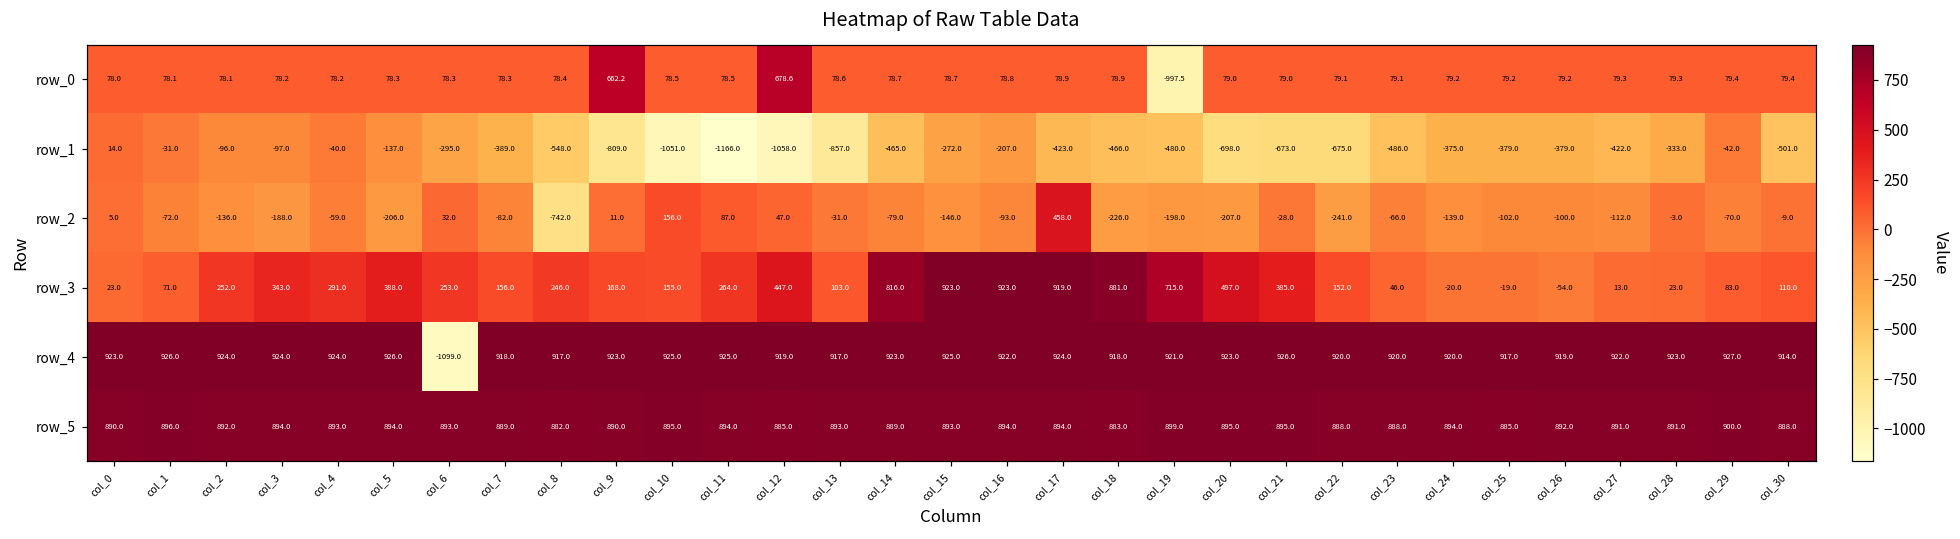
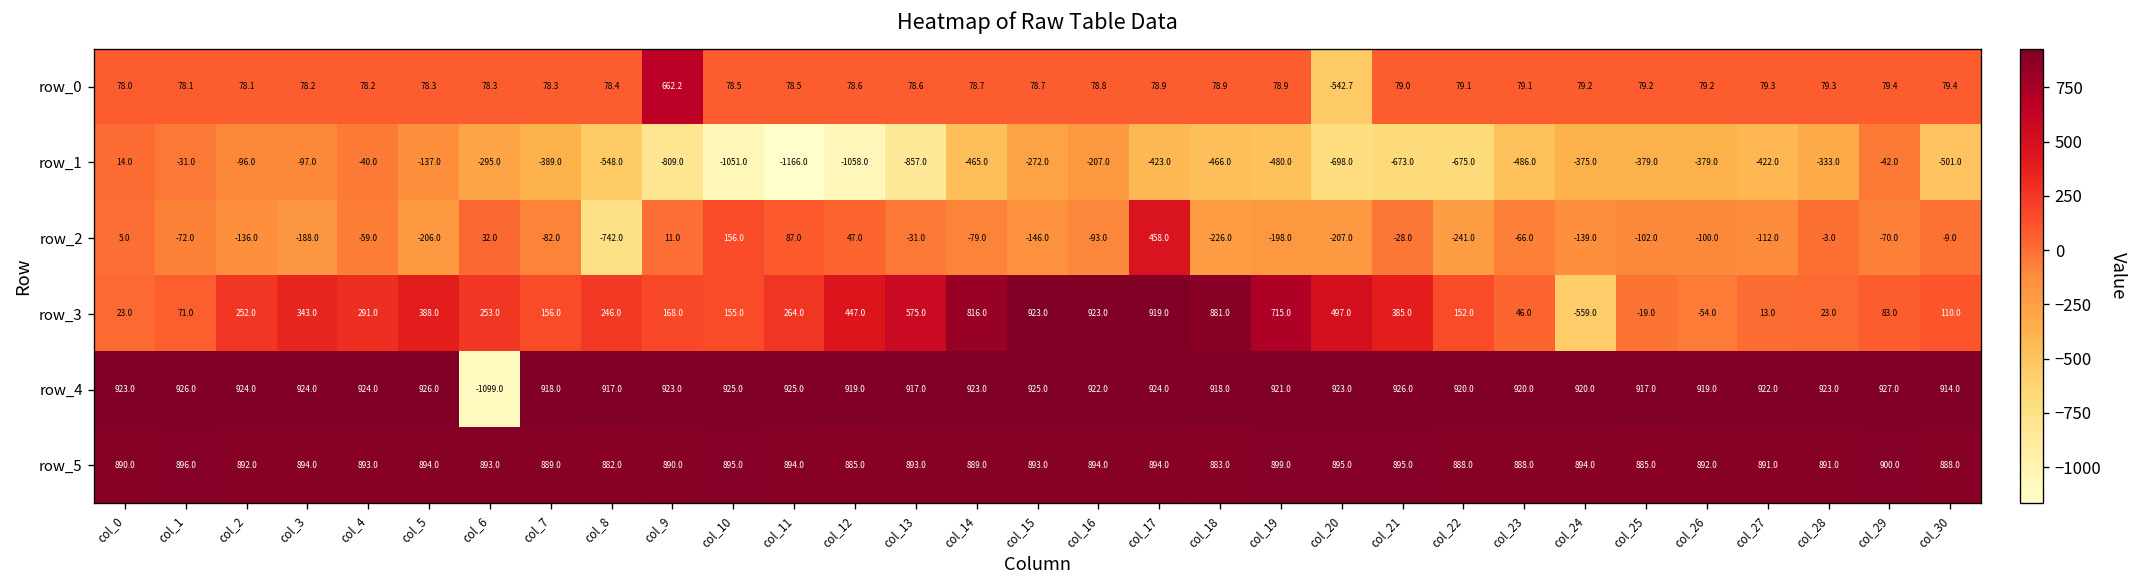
  {
    "row_0": {
      "col_0": 78.0,
      "col_1": 78.1,
      "col_2": 78.1,
      "col_3": 78.2,
      "col_4": 78.2,
      "col_5": 78.3,
      "col_6": 78.3,
      "col_7": 78.3,
      "col_8": 78.4,
      "col_9": 662.2,
      "col_10": 78.5,
      "col_11": 78.5,
-     "col_12": 678.6,
+     "col_12": 78.6,
      "col_13": 78.6,
      "col_14": 78.7,
      "col_15": 78.7,
      "col_16": 78.8,
      "col_17": 78.9,
      "col_18": 78.9,
-     "col_19": -997.5,
-     "col_20": 79.0,
+     "col_19": 78.9,
+     "col_20": -542.7,
      "col_21": 79.0,
      "col_22": 79.1,
      "col_23": 79.1,
      "col_24": 79.2,
      "col_25": 79.2,
      "col_26": 79.2,
      "col_27": 79.3,
      "col_28": 79.3,
      "col_29": 79.4,
      "col_30": 79.4
    },
    "row_1": {
      "col_0": 14.0,
      "col_1": -31.0,
      "col_2": -96.0,
      "col_3": -97.0,
      "col_4": -40.0,
      "col_5": -137.0,
      "col_6": -295.0,
      "col_7": -389.0,
      "col_8": -548.0,
      "col_9": -809.0,
      "col_10": -1051.0,
      "col_11": -1166.0,
      "col_12": -1058.0,
      "col_13": -857.0,
      "col_14": -465.0,
      "col_15": -272.0,
      "col_16": -207.0,
      "col_17": -423.0,
      "col_18": -466.0,
      "col_19": -480.0,
      "col_20": -698.0,
      "col_21": -673.0,
      "col_22": -675.0,
      "col_23": -486.0,
      "col_24": -375.0,
      "col_25": -379.0,
      "col_26": -379.0,
      "col_27": -422.0,
      "col_28": -333.0,
      "col_29": -42.0,
      "col_30": -501.0
    },
    "row_2": {
      "col_0": 5.0,
      "col_1": -72.0,
      "col_2": -136.0,
      "col_3": -188.0,
      "col_4": -59.0,
      "col_5": -206.0,
      "col_6": 32.0,
      "col_7": -82.0,
      "col_8": -742.0,
      "col_9": 11.0,
      "col_10": 156.0,
      "col_11": 87.0,
      "col_12": 47.0,
      "col_13": -31.0,
      "col_14": -79.0,
      "col_15": -146.0,
      "col_16": -93.0,
      "col_17": 458.0,
      "col_18": -226.0,
      "col_19": -198.0,
      "col_20": -207.0,
      "col_21": -28.0,
      "col_22": -241.0,
      "col_23": -66.0,
      "col_24": -139.0,
      "col_25": -102.0,
      "col_26": -100.0,
      "col_27": -112.0,
      "col_28": -3.0,
      "col_29": -70.0,
      "col_30": -9.0
    },
    "row_3": {
      "col_0": 23.0,
      "col_1": 71.0,
      "col_2": 252.0,
      "col_3": 343.0,
      "col_4": 291.0,
      "col_5": 388.0,
      "col_6": 253.0,
      "col_7": 156.0,
      "col_8": 246.0,
      "col_9": 168.0,
      "col_10": 155.0,
      "col_11": 264.0,
      "col_12": 447.0,
-     "col_13": 103.0,
+     "col_13": 575.0,
      "col_14": 816.0,
      "col_15": 923.0,
      "col_16": 923.0,
      "col_17": 919.0,
      "col_18": 881.0,
      "col_19": 715.0,
      "col_20": 497.0,
      "col_21": 385.0,
      "col_22": 152.0,
      "col_23": 46.0,
-     "col_24": -20.0,
+     "col_24": -559.0,
      "col_25": -19.0,
      "col_26": -54.0,
      "col_27": 13.0,
      "col_28": 23.0,
      "col_29": 83.0,
      "col_30": 110.0
    },
    "row_4": {
      "col_0": 923.0,
      "col_1": 926.0,
      "col_2": 924.0,
      "col_3": 924.0,
      "col_4": 924.0,
      "col_5": 926.0,
      "col_6": -1099.0,
      "col_7": 918.0,
      "col_8": 917.0,
      "col_9": 923.0,
      "col_10": 925.0,
      "col_11": 925.0,
      "col_12": 919.0,
      "col_13": 917.0,
      "col_14": 923.0,
      "col_15": 925.0,
      "col_16": 922.0,
      "col_17": 924.0,
      "col_18": 918.0,
      "col_19": 921.0,
      "col_20": 923.0,
      "col_21": 926.0,
      "col_22": 920.0,
      "col_23": 920.0,
      "col_24": 920.0,
      "col_25": 917.0,
      "col_26": 919.0,
      "col_27": 922.0,
      "col_28": 923.0,
      "col_29": 927.0,
      "col_30": 914.0
    },
    "row_5": {
      "col_0": 890.0,
      "col_1": 896.0,
      "col_2": 892.0,
      "col_3": 894.0,
      "col_4": 893.0,
      "col_5": 894.0,
      "col_6": 893.0,
      "col_7": 889.0,
      "col_8": 882.0,
      "col_9": 890.0,
      "col_10": 895.0,
      "col_11": 894.0,
      "col_12": 885.0,
      "col_13": 893.0,
      "col_14": 889.0,
      "col_15": 893.0,
      "col_16": 894.0,
      "col_17": 894.0,
      "col_18": 883.0,
      "col_19": 899.0,
      "col_20": 895.0,
      "col_21": 895.0,
      "col_22": 888.0,
      "col_23": 888.0,
      "col_24": 894.0,
      "col_25": 885.0,
      "col_26": 892.0,
      "col_27": 891.0,
      "col_28": 891.0,
      "col_29": 900.0,
      "col_30": 888.0
    }
  }
